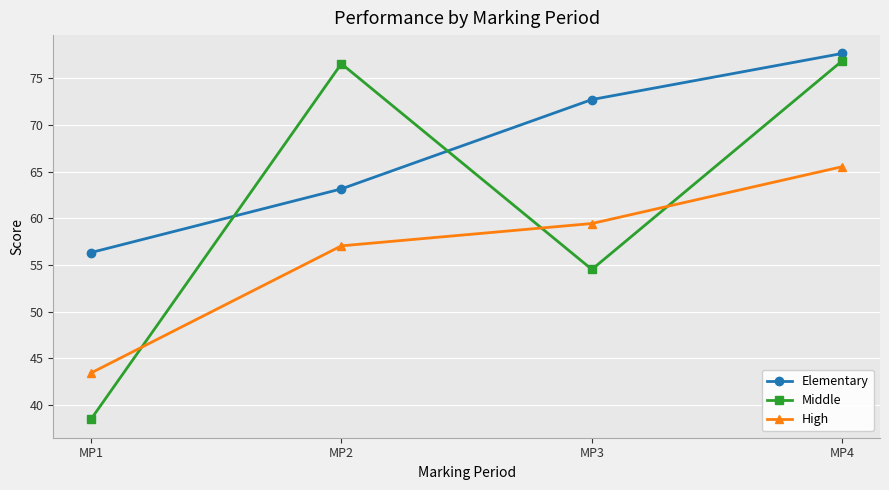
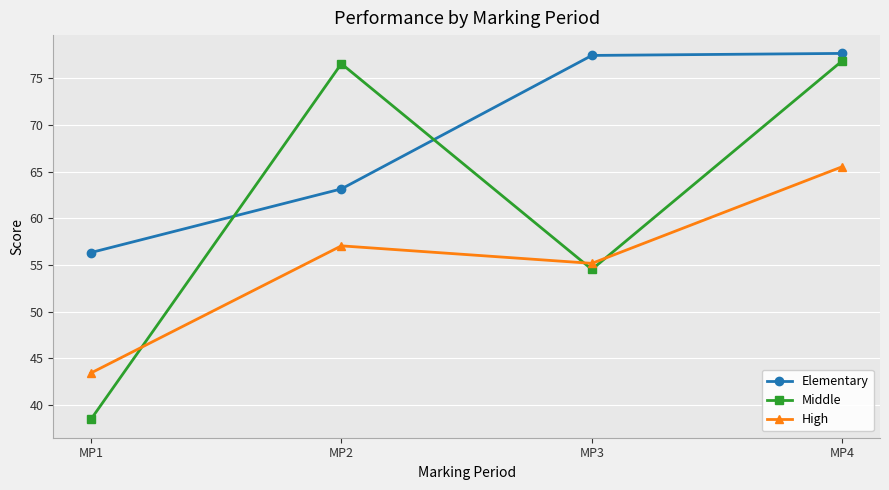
  {
    "Elementary": {
      "MP1": 56,
      "MP2": 63,
-     "MP3": 73,
+     "MP3": 77,
      "MP4": 78
    },
    "Middle": {
      "MP1": 38,
      "MP2": 77,
      "MP3": 55,
      "MP4": 77
    },
    "High": {
      "MP1": 43,
      "MP2": 57,
-     "MP3": 59,
+     "MP3": 55,
      "MP4": 66
    }
  }
